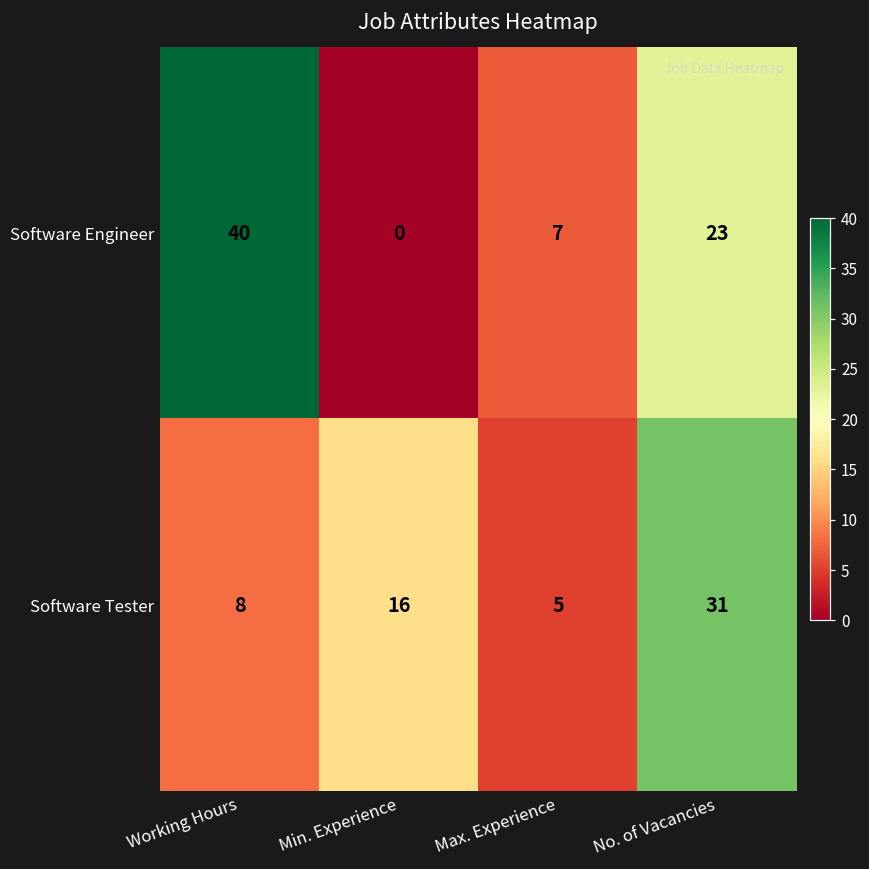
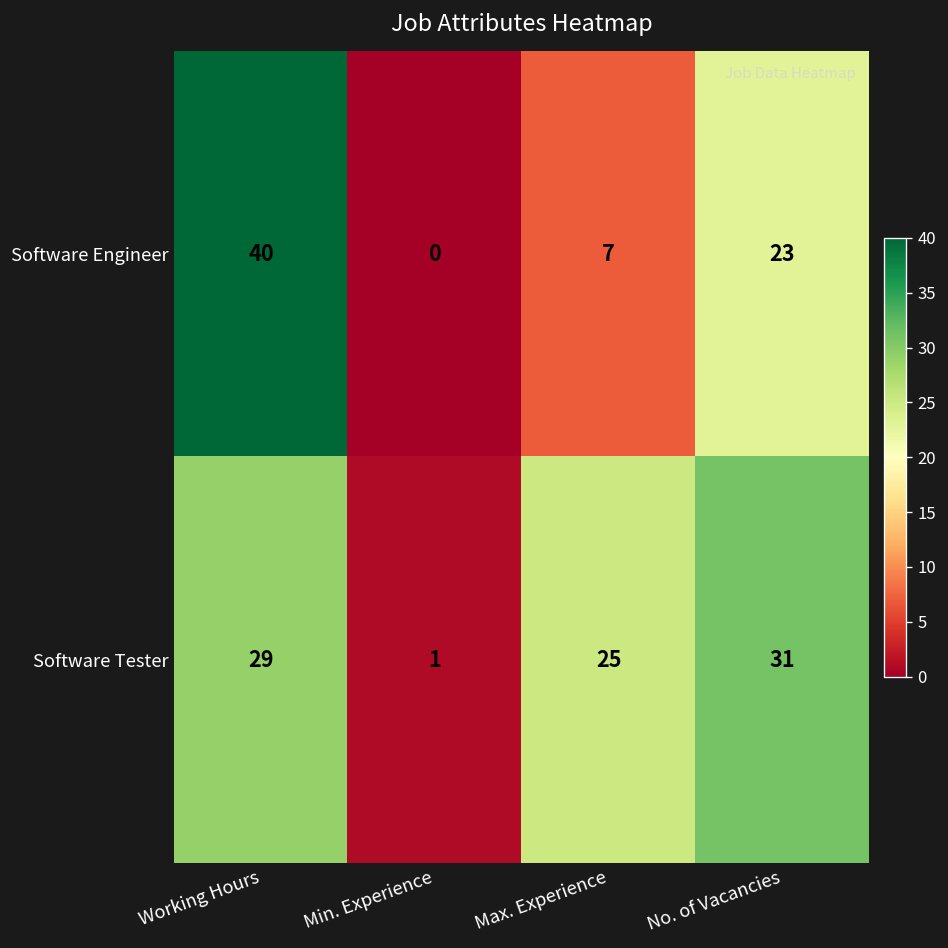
  {
    "Software Engineer": {
      "Working Hours": 40,
      "Min. Experience": 0,
      "Max. Experience": 7
    },
    "Software Tester": {
-     "Working Hours": 8,
-     "Min. Experience": 16,
-     "Max. Experience": 5,
+     "Working Hours": 29,
+     "Min. Experience": 1,
+     "Max. Experience": 25,
      "No. of Vacancies": 31
    }
  }
